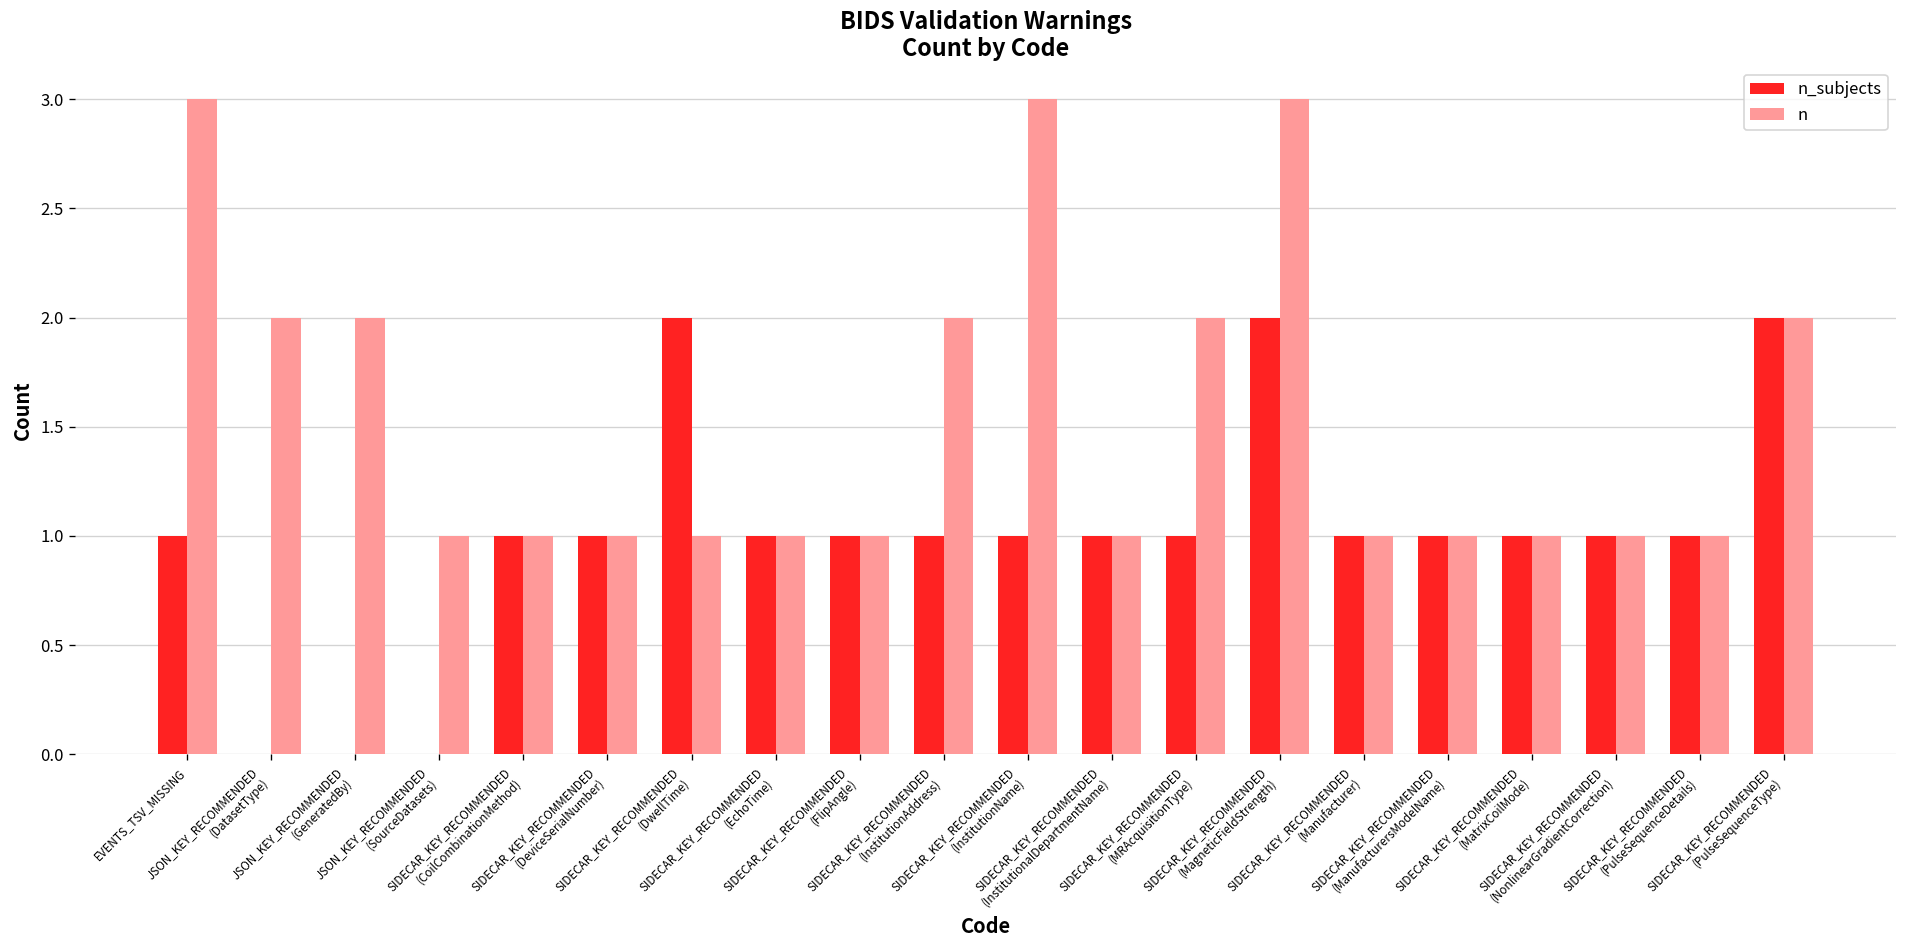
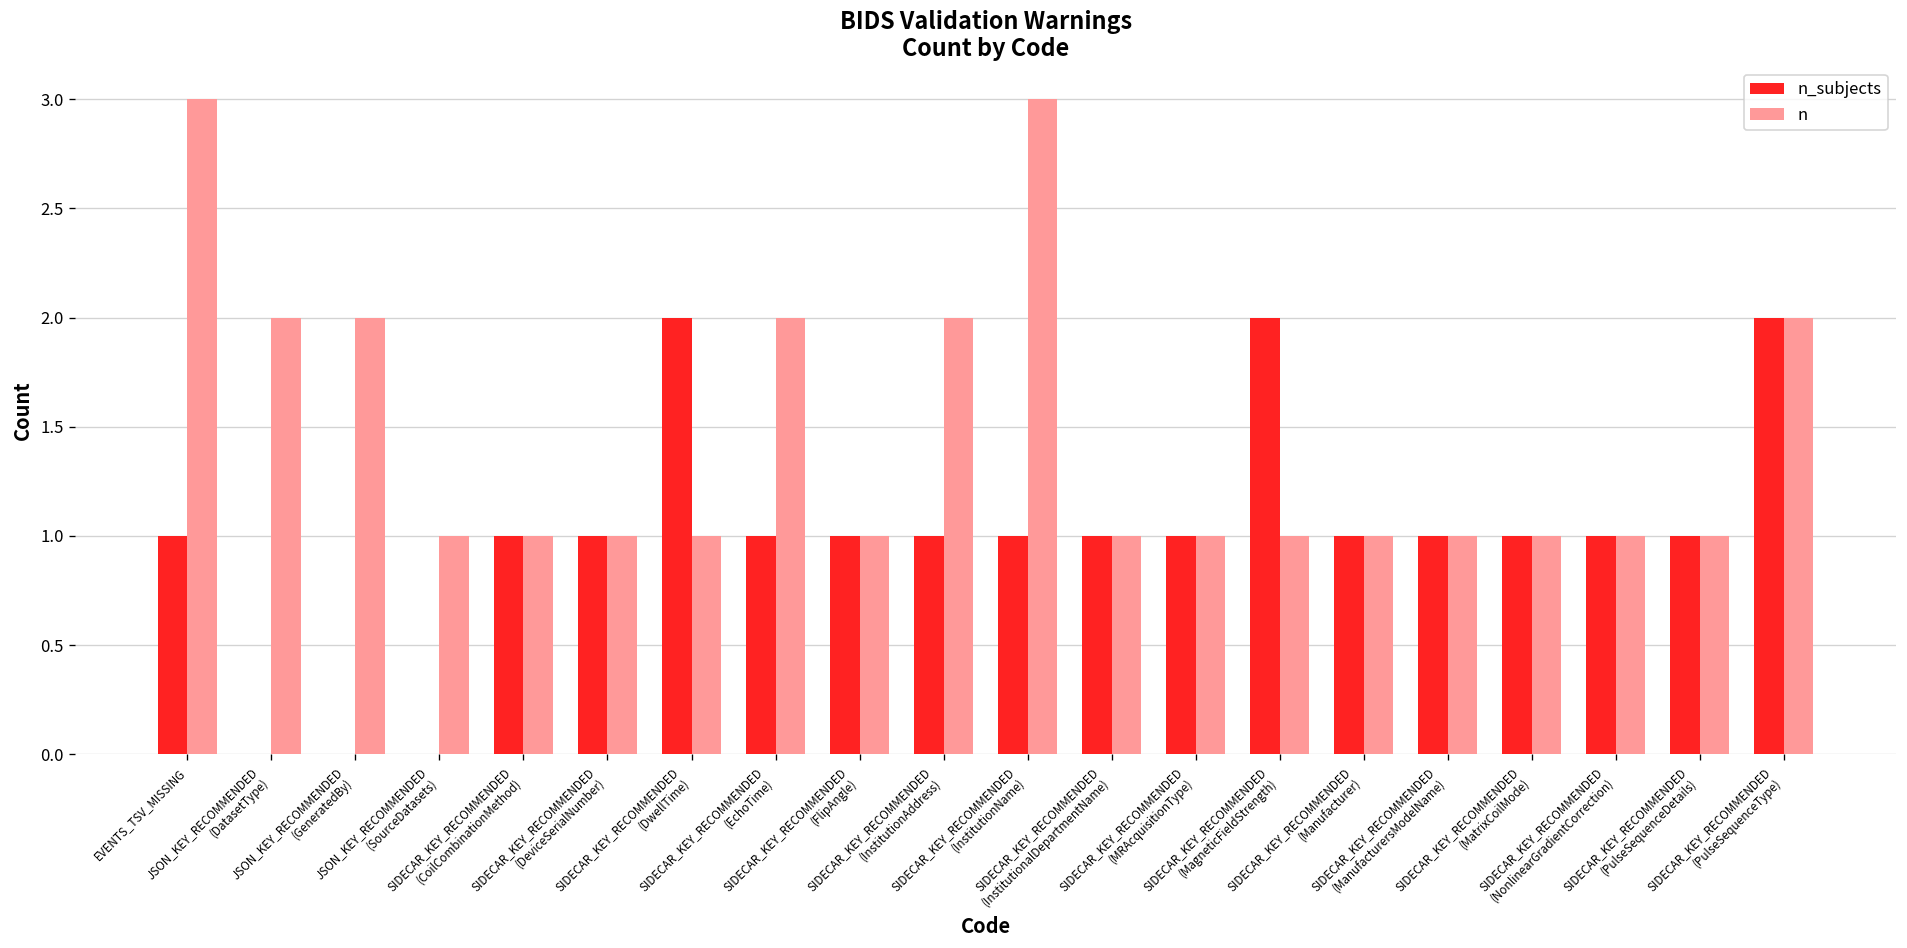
  {
    "n_subjects": {
      "EVENTS_TSV_MISSING": 1,
      "JSON_KEY_RECOMMENDED (DatasetType)": 0,
      "JSON_KEY_RECOMMENDED (GeneratedBy)": 0,
      "JSON_KEY_RECOMMENDED (SourceDatasets)": 0,
      "SIDECAR_KEY_RECOMMENDED (CoilCombinationMethod)": 1,
      "SIDECAR_KEY_RECOMMENDED (DeviceSerialNumber)": 1,
      "SIDECAR_KEY_RECOMMENDED (DwellTime)": 2,
      "SIDECAR_KEY_RECOMMENDED (EchoTime)": 1,
      "SIDECAR_KEY_RECOMMENDED (FlipAngle)": 1,
      "SIDECAR_KEY_RECOMMENDED (InstitutionAddress)": 1,
      "SIDECAR_KEY_RECOMMENDED (InstitutionName)": 1,
      "SIDECAR_KEY_RECOMMENDED (InstitutionalDepartmentName)": 1,
      "SIDECAR_KEY_RECOMMENDED (MRAcquisitionType)": 1,
      "SIDECAR_KEY_RECOMMENDED (MagneticFieldStrength)": 2,
      "SIDECAR_KEY_RECOMMENDED (Manufacturer)": 1,
      "SIDECAR_KEY_RECOMMENDED (ManufacturersModelName)": 1,
      "SIDECAR_KEY_RECOMMENDED (MatrixCoilMode)": 1,
      "SIDECAR_KEY_RECOMMENDED (NonlinearGradientCorrection)": 1,
      "SIDECAR_KEY_RECOMMENDED (PulseSequenceDetails)": 1,
      "SIDECAR_KEY_RECOMMENDED (PulseSequenceType)": 2
    },
    "n": {
      "EVENTS_TSV_MISSING": 3,
      "JSON_KEY_RECOMMENDED (DatasetType)": 2,
      "JSON_KEY_RECOMMENDED (GeneratedBy)": 2,
      "JSON_KEY_RECOMMENDED (SourceDatasets)": 1,
      "SIDECAR_KEY_RECOMMENDED (CoilCombinationMethod)": 1,
      "SIDECAR_KEY_RECOMMENDED (DeviceSerialNumber)": 1,
      "SIDECAR_KEY_RECOMMENDED (DwellTime)": 1,
-     "SIDECAR_KEY_RECOMMENDED (EchoTime)": 1,
+     "SIDECAR_KEY_RECOMMENDED (EchoTime)": 2,
      "SIDECAR_KEY_RECOMMENDED (FlipAngle)": 1,
      "SIDECAR_KEY_RECOMMENDED (InstitutionAddress)": 2,
      "SIDECAR_KEY_RECOMMENDED (InstitutionName)": 3,
      "SIDECAR_KEY_RECOMMENDED (InstitutionalDepartmentName)": 1,
-     "SIDECAR_KEY_RECOMMENDED (MRAcquisitionType)": 2,
-     "SIDECAR_KEY_RECOMMENDED (MagneticFieldStrength)": 3,
+     "SIDECAR_KEY_RECOMMENDED (MRAcquisitionType)": 1,
+     "SIDECAR_KEY_RECOMMENDED (MagneticFieldStrength)": 1,
      "SIDECAR_KEY_RECOMMENDED (Manufacturer)": 1,
      "SIDECAR_KEY_RECOMMENDED (ManufacturersModelName)": 1,
      "SIDECAR_KEY_RECOMMENDED (MatrixCoilMode)": 1,
      "SIDECAR_KEY_RECOMMENDED (NonlinearGradientCorrection)": 1,
      "SIDECAR_KEY_RECOMMENDED (PulseSequenceDetails)": 1,
      "SIDECAR_KEY_RECOMMENDED (PulseSequenceType)": 2
    }
  }
